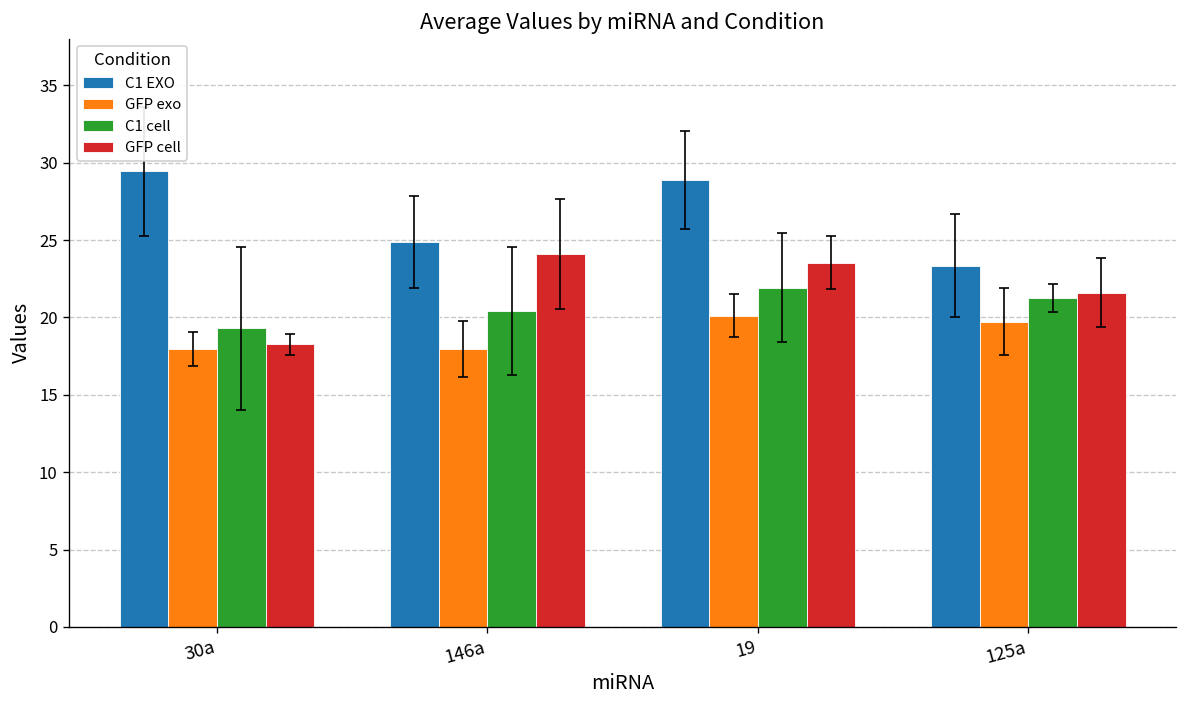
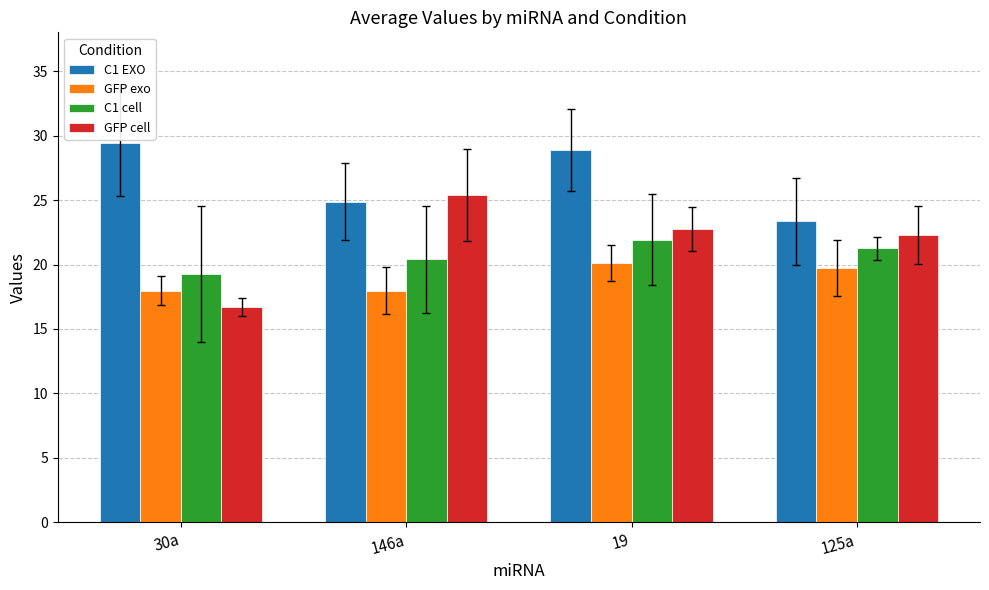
  {
    "GFP exo": {
      "30a": 18.0,
      "146a": 18.0,
      "19": 20.1,
      "125a": 19.7
    },
    "C1 cell": {
      "30a": 19.3,
      "146a": 20.4,
      "19": 21.9,
      "125a": 21.3
    },
    "GFP cell": {
-     "30a": 18.3,
-     "146a": 24.1,
-     "19": 23.5,
-     "125a": 21.6
+     "30a": 16.7,
+     "146a": 25.4,
+     "19": 22.8,
+     "125a": 22.3
    }
  }
